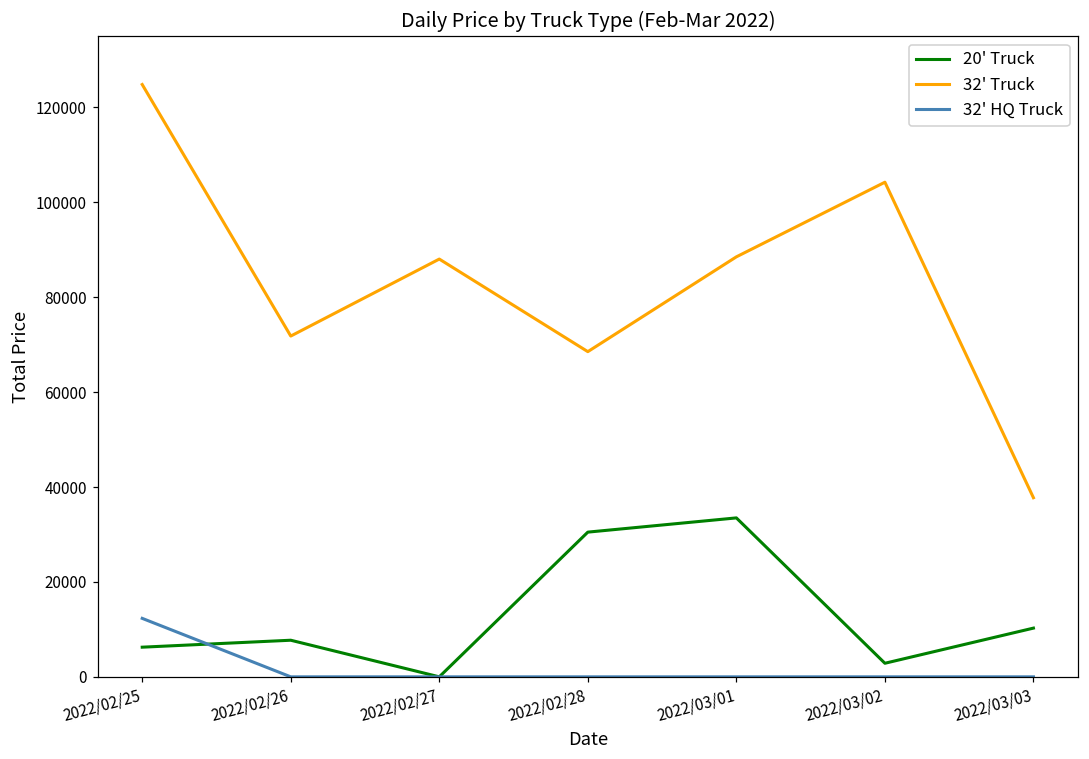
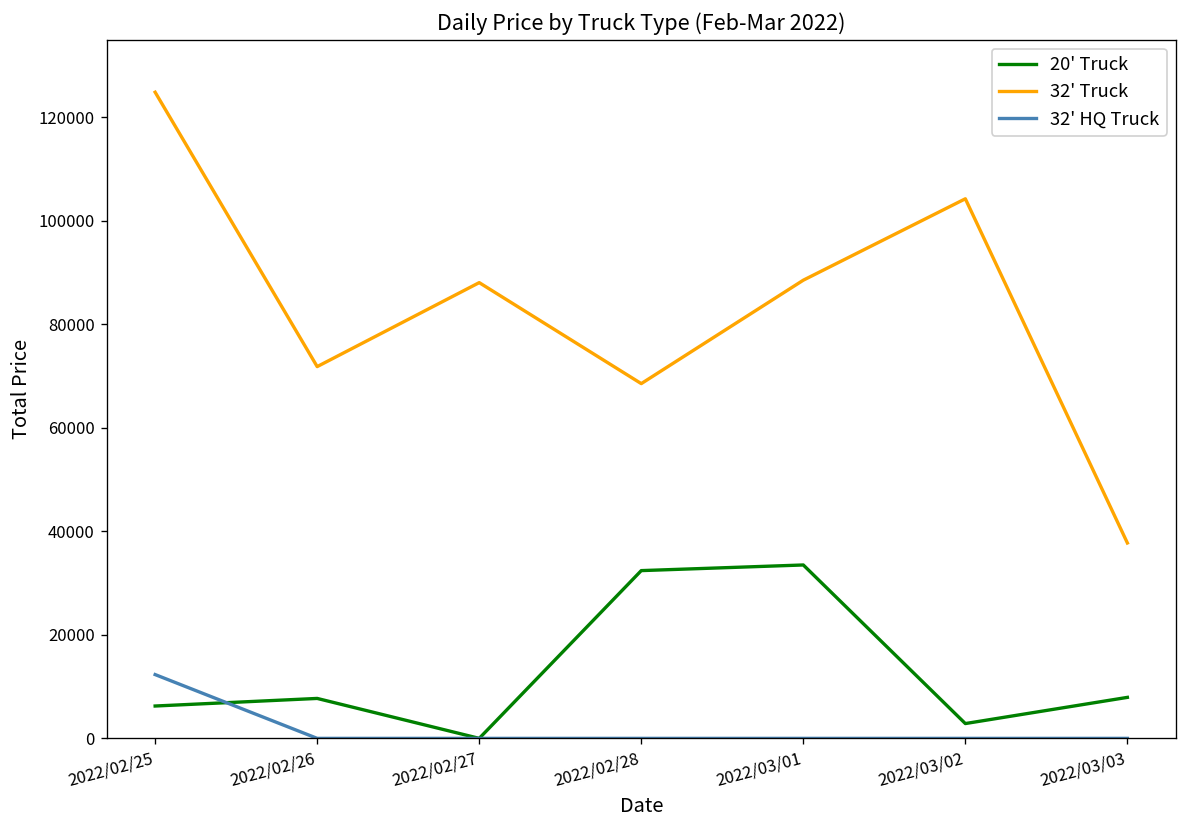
  {
    "20' Truck": {
      "2022/02/25": 6000,
      "2022/02/26": 8000,
-     "2022/02/28": 31000,
+     "2022/02/28": 32000,
      "2022/03/01": 34000,
      "2022/03/02": 3000,
-     "2022/03/03": 10000
+     "2022/03/03": 8000
    },
    "32' Truck": {
      "2022/02/25": 125000,
      "2022/02/26": 72000,
      "2022/02/27": 88000,
      "2022/02/28": 69000,
      "2022/03/01": 89000,
      "2022/03/02": 104000,
      "2022/03/03": 38000
    },
    "32' HQ Truck": {
      "2022/02/25": 12000,
      "2022/02/26": 0,
      "2022/02/28": 0,
      "2022/03/01": 0,
      "2022/03/02": 0,
      "2022/03/03": 0
    }
  }
